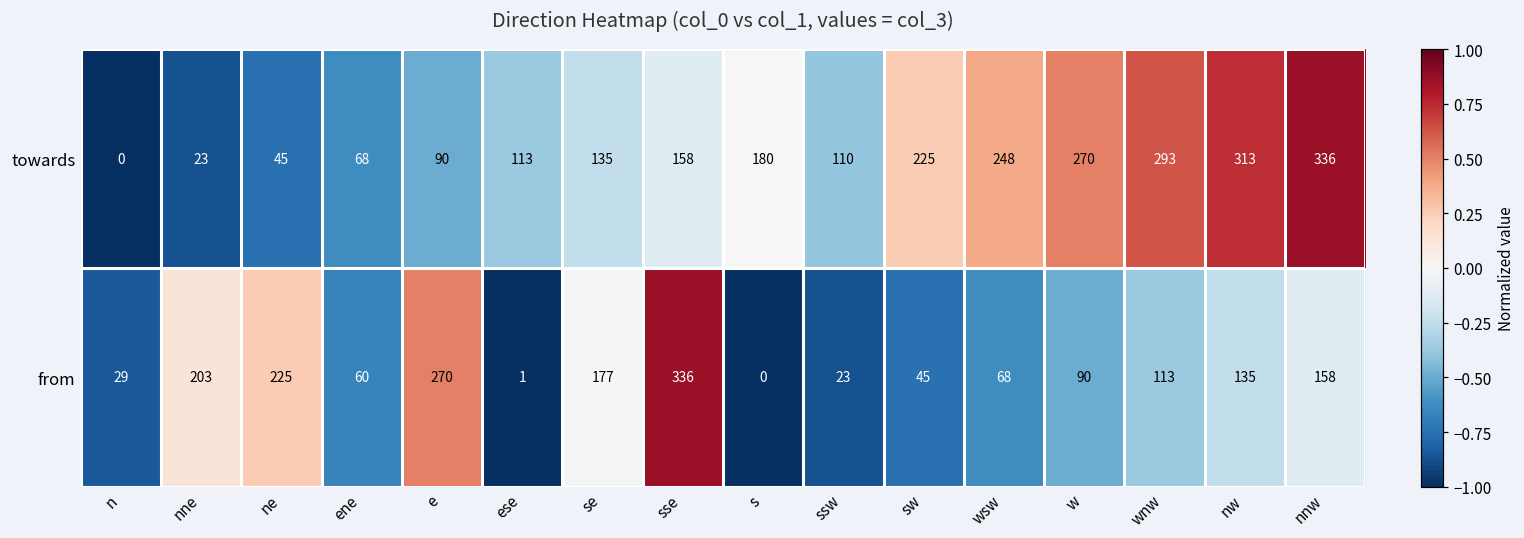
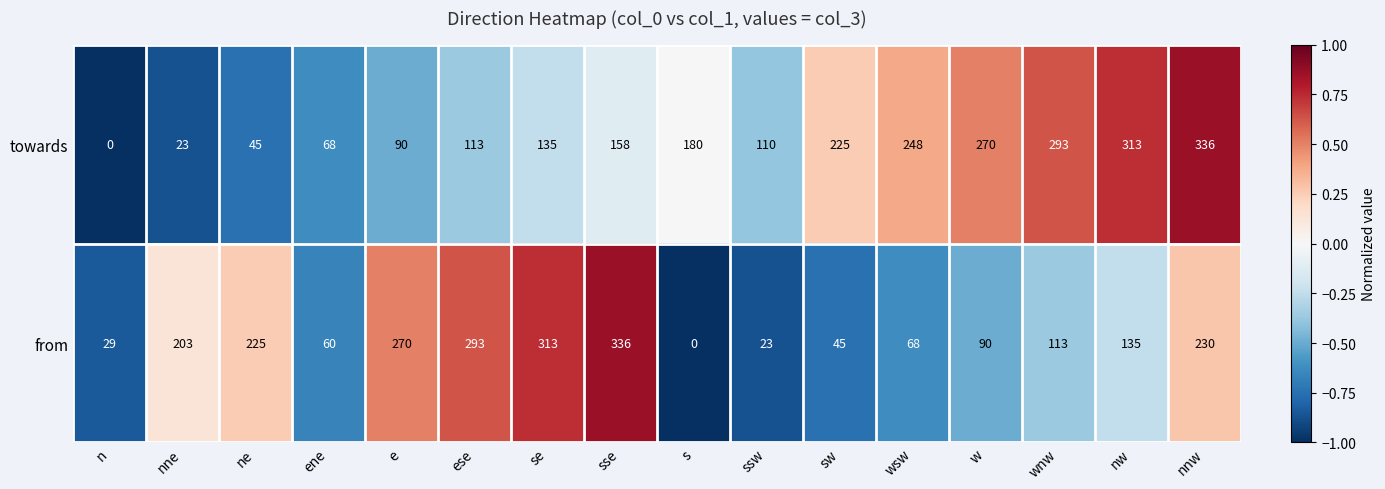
  {
    "towards": {
      "n": 0,
      "nne": 23,
      "ne": 45,
      "ene": 68,
      "e": 90,
      "ese": 113,
      "se": 135,
      "sse": 158,
      "s": 180,
      "ssw": 110,
      "sw": 225,
      "wsw": 248,
      "w": 270,
      "wnw": 293,
      "nw": 313,
      "nnw": 336
    },
    "from": {
      "n": 29,
      "nne": 203,
      "ne": 225,
      "ene": 60,
      "e": 270,
-     "ese": 1,
-     "se": 177,
+     "ese": 293,
+     "se": 313,
      "sse": 336,
      "s": 0,
      "ssw": 23,
      "sw": 45,
      "wsw": 68,
      "w": 90,
      "wnw": 113,
      "nw": 135,
-     "nnw": 158
+     "nnw": 230
    }
  }
